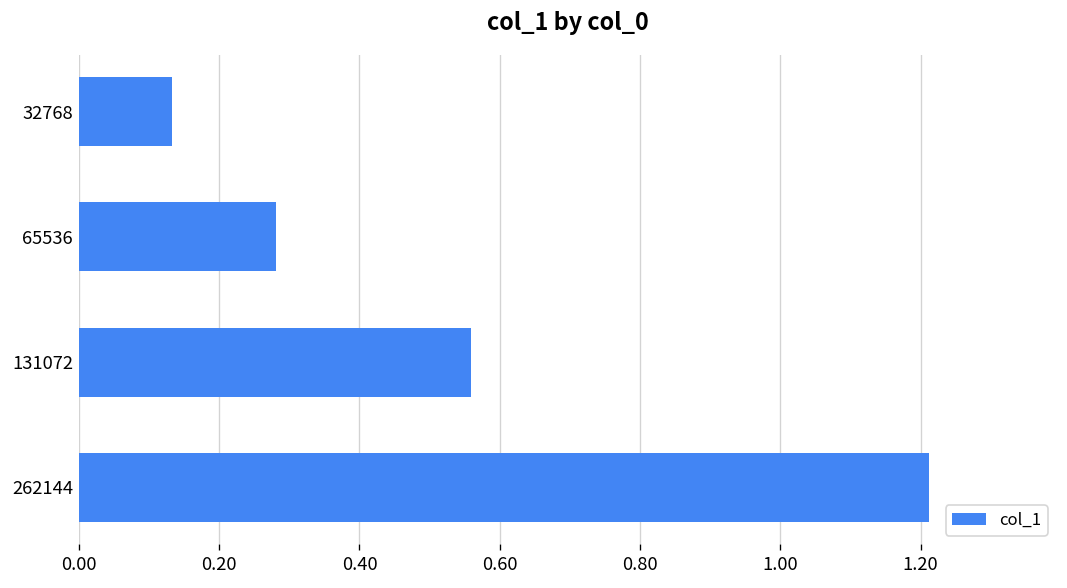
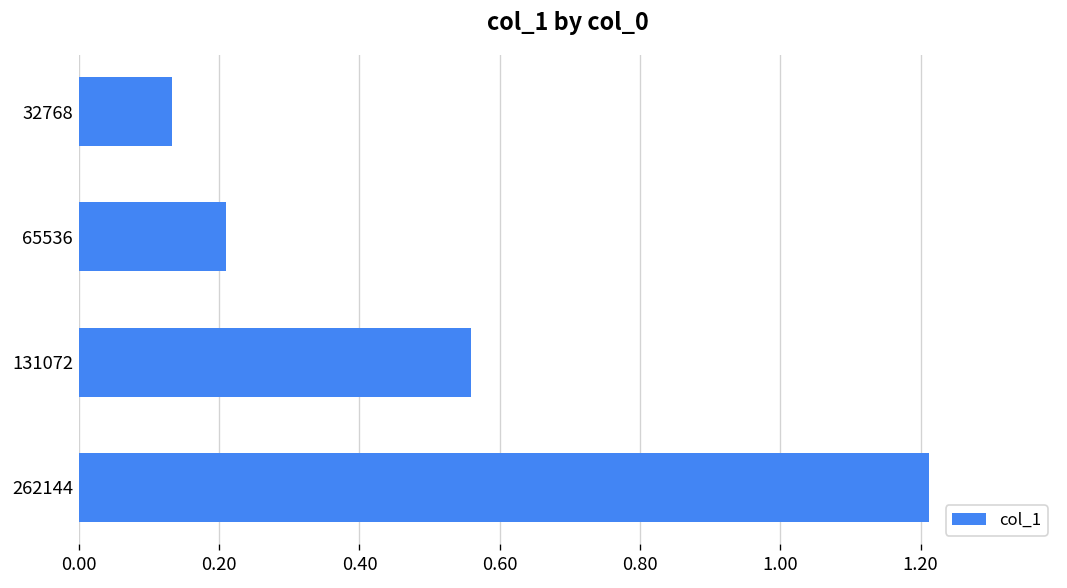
  {
    "32768": 0.13,
-   "65536": 0.28,
+   "65536": 0.21,
    "131072": 0.56,
    "262144": 1.21
  }
